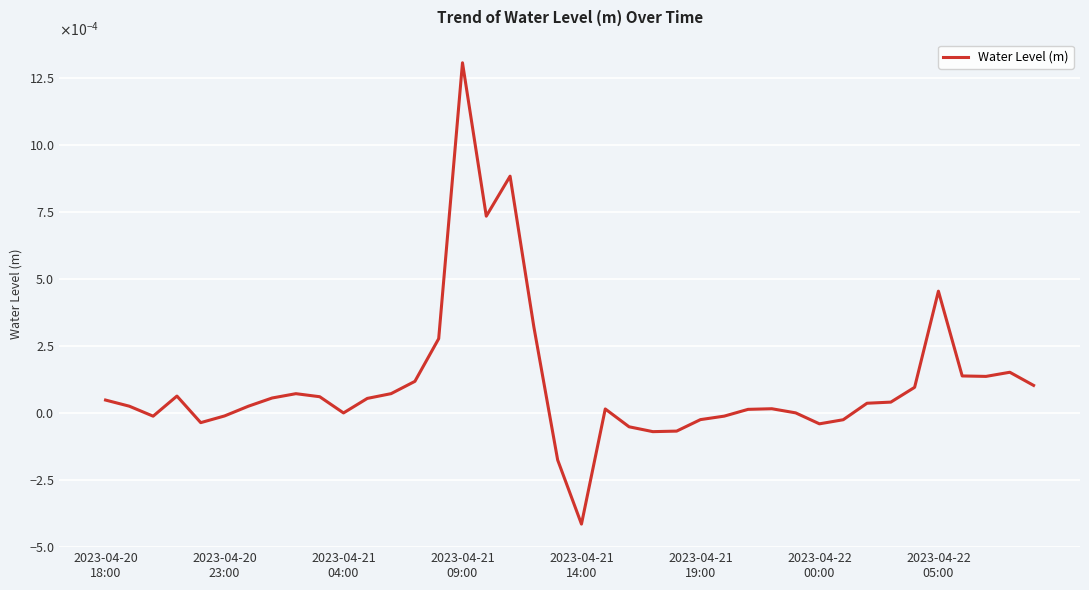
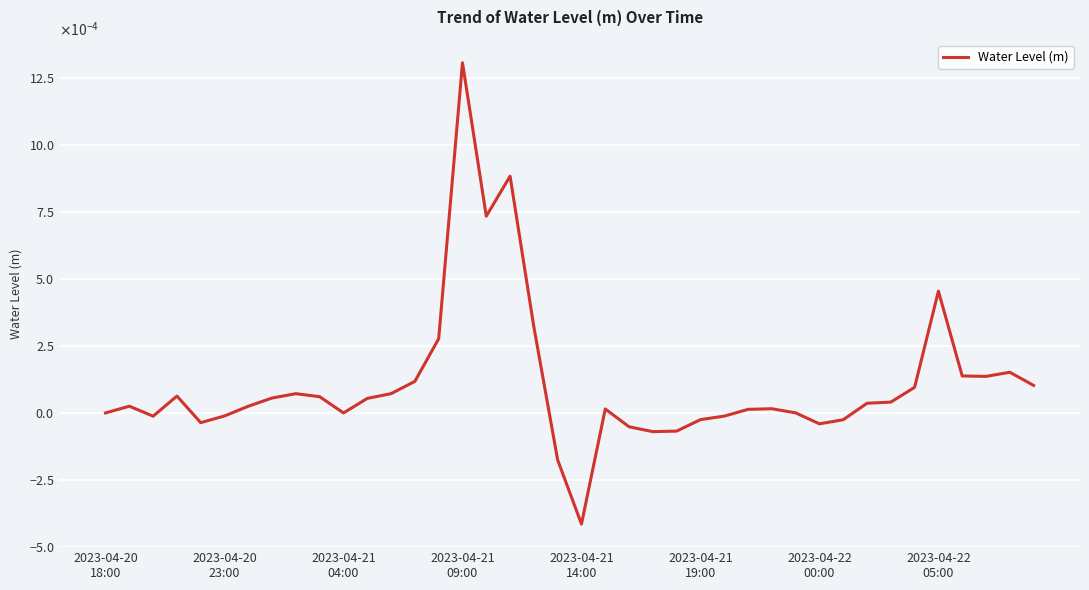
  {
-   "2023-04-20 18:00": 0.00005,
+   "2023-04-20 18:00": 0.00000,
    "2023-04-20 23:00": -0.00001,
    "2023-04-21 04:00": 0.00000,
    "2023-04-21 09:00": 0.00131,
    "2023-04-21 14:00": -0.00042,
    "2023-04-21 19:00": -0.00002,
    "2023-04-22 00:00": -0.00004,
    "2023-04-22 05:00": 0.00045
  }
